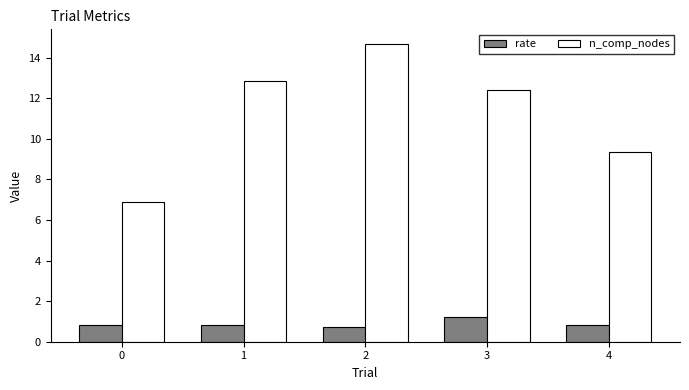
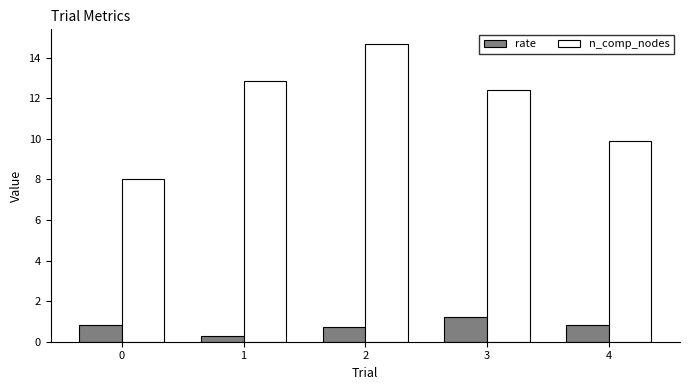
  {
    "rate": {
      "0": 0.8,
-     "1": 0.8,
+     "1": 0.3,
      "2": 0.7,
      "3": 1.2,
      "4": 0.8
    },
    "n_comp_nodes": {
-     "0": 6.9,
+     "0": 8.0,
      "1": 12.8,
      "2": 14.7,
      "3": 12.4,
-     "4": 9.3
+     "4": 9.9
    }
  }
